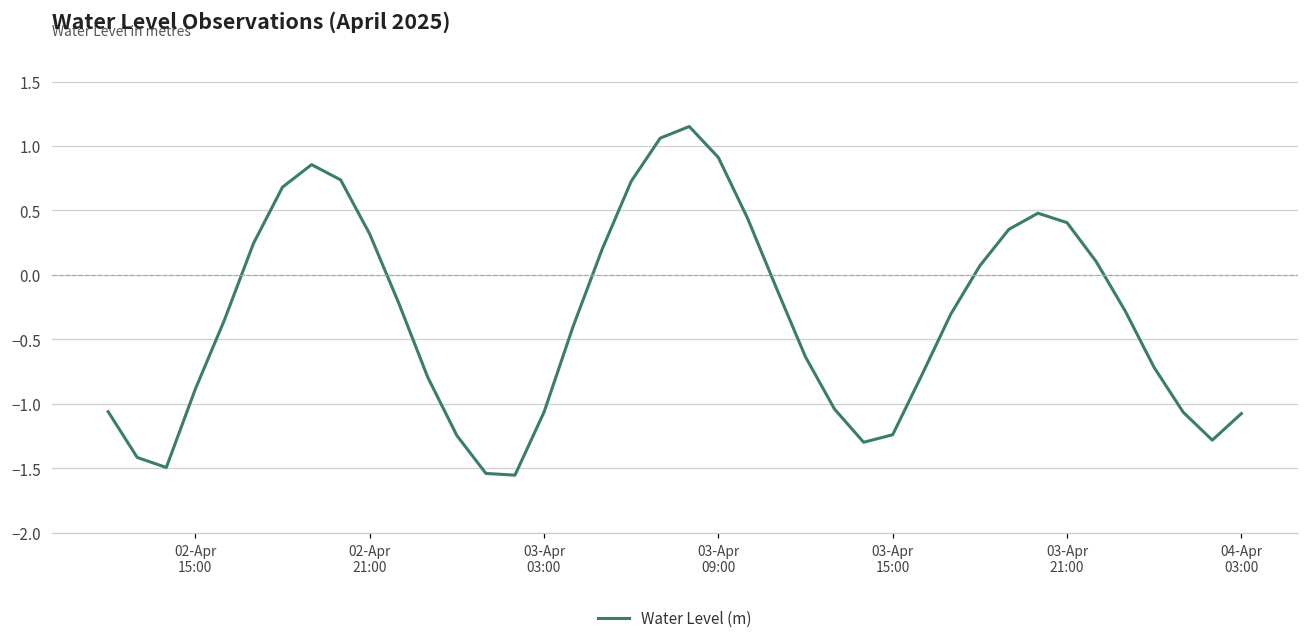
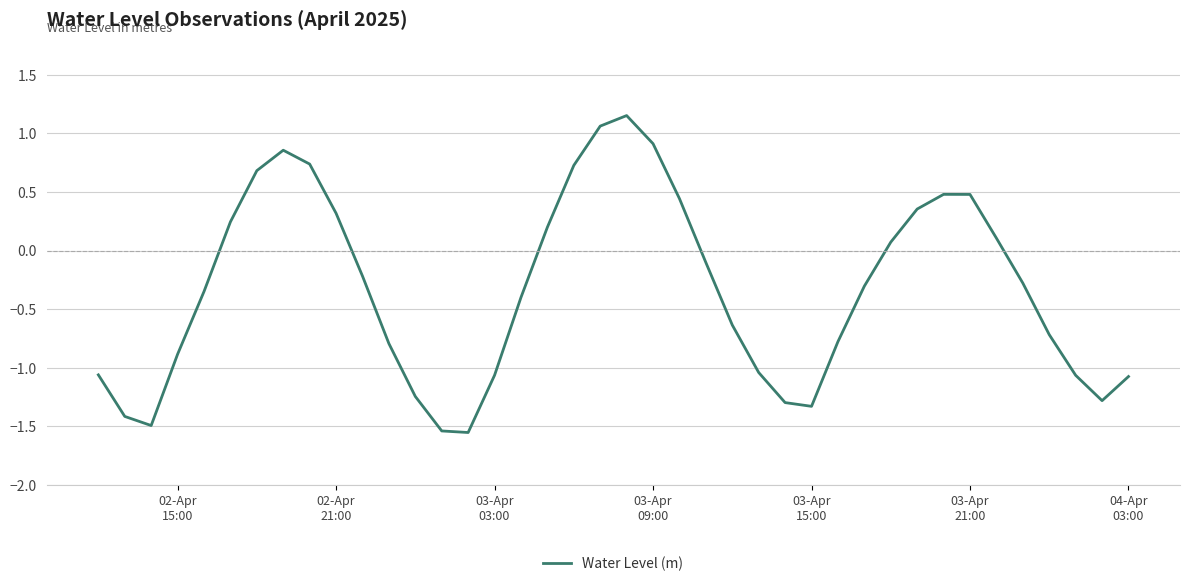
  {
    "02-Apr 15:00": -0.88,
    "02-Apr 21:00": 0.32,
    "03-Apr 03:00": -1.06,
    "03-Apr 09:00": 0.91,
-   "03-Apr 15:00": -1.24,
-   "03-Apr 21:00": 0.41,
+   "03-Apr 15:00": -1.33,
+   "03-Apr 21:00": 0.48,
    "04-Apr 03:00": -1.08
  }
